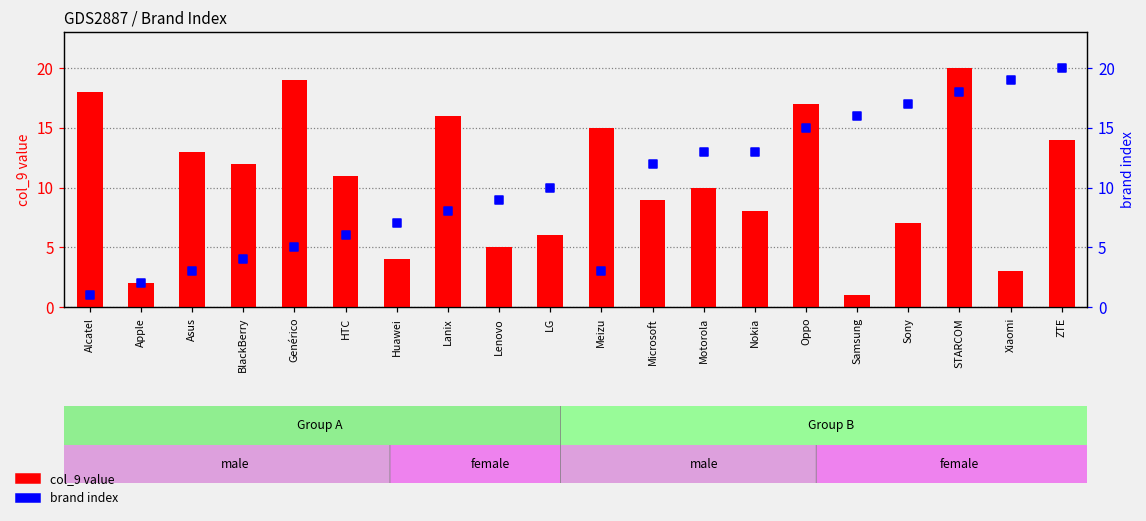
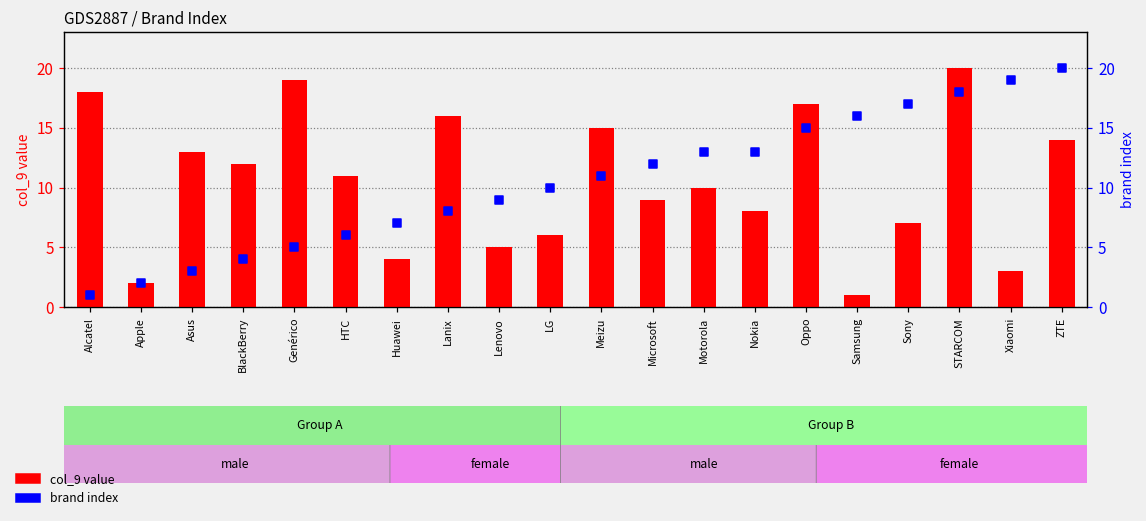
  {
    "col_9 value": {
      "Alcatel": 18.0,
      "Apple": 2.0,
      "Asus": 13.0,
      "BlackBerry": 12.0,
      "Genérico": 19.0,
      "HTC": 11.0,
      "Huawei": 4.0,
      "Lanix": 16.0,
      "Lenovo": 5.0,
      "LG": 6.0,
      "Meizu": 15.0,
      "Microsoft": 9.0,
      "Motorola": 10.0,
      "Nokia": 8.0,
      "Oppo": 17.0,
      "Samsung": 1.0,
      "Sony": 7.0,
      "STARCOM": 20.0,
      "Xiaomi": 3.0,
      "ZTE": 14.0
    },
    "brand index": {
-     "Meizu": 3
+     "Meizu": 11
    }
  }
